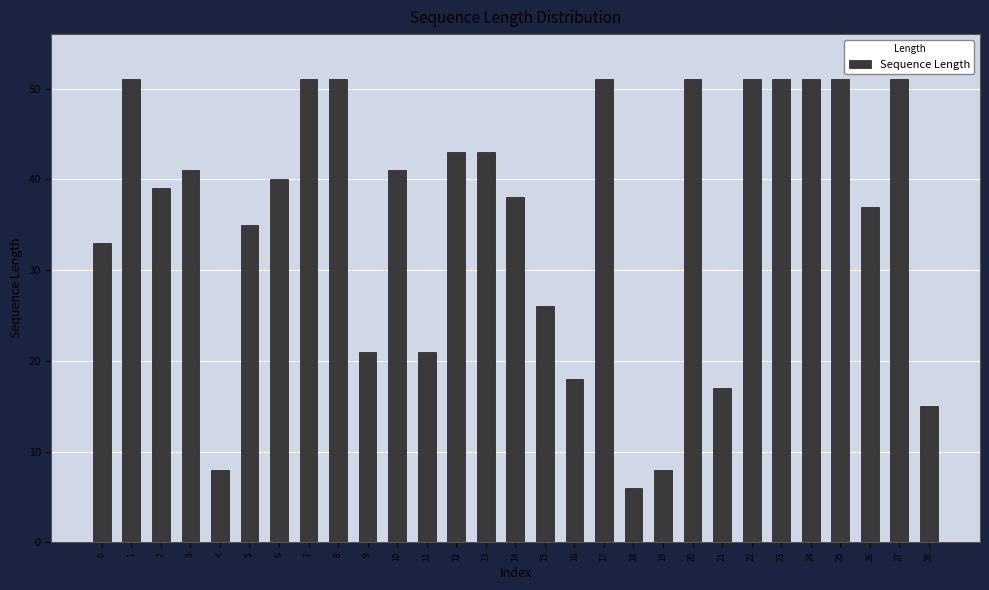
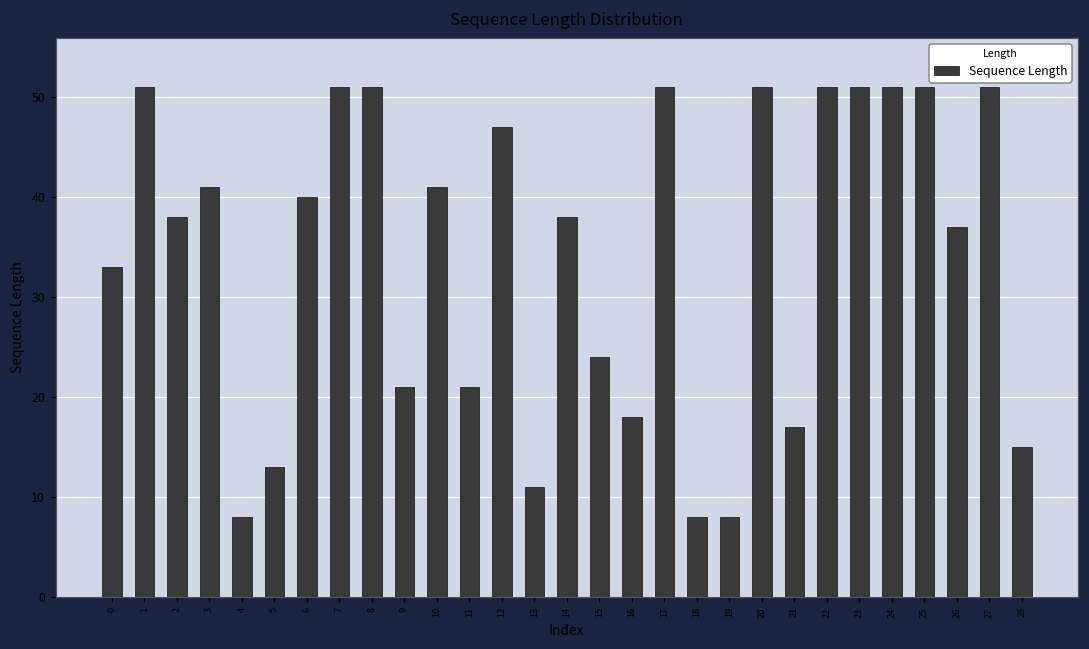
  {
    "0": 33,
    "1": 51,
-   "2": 39,
+   "2": 38,
    "3": 41,
    "4": 8,
-   "5": 35,
+   "5": 13,
    "6": 40,
    "7": 51,
    "8": 51,
    "9": 21,
    "10": 41,
    "11": 21,
-   "12": 43,
-   "13": 43,
+   "12": 47,
+   "13": 11,
    "14": 38,
-   "15": 26,
+   "15": 24,
    "16": 18,
    "17": 51,
-   "18": 6,
+   "18": 8,
    "19": 8,
    "20": 51,
    "21": 17,
    "22": 51,
    "23": 51,
    "24": 51,
    "25": 51,
    "26": 37,
    "27": 51,
    "28": 15
  }
